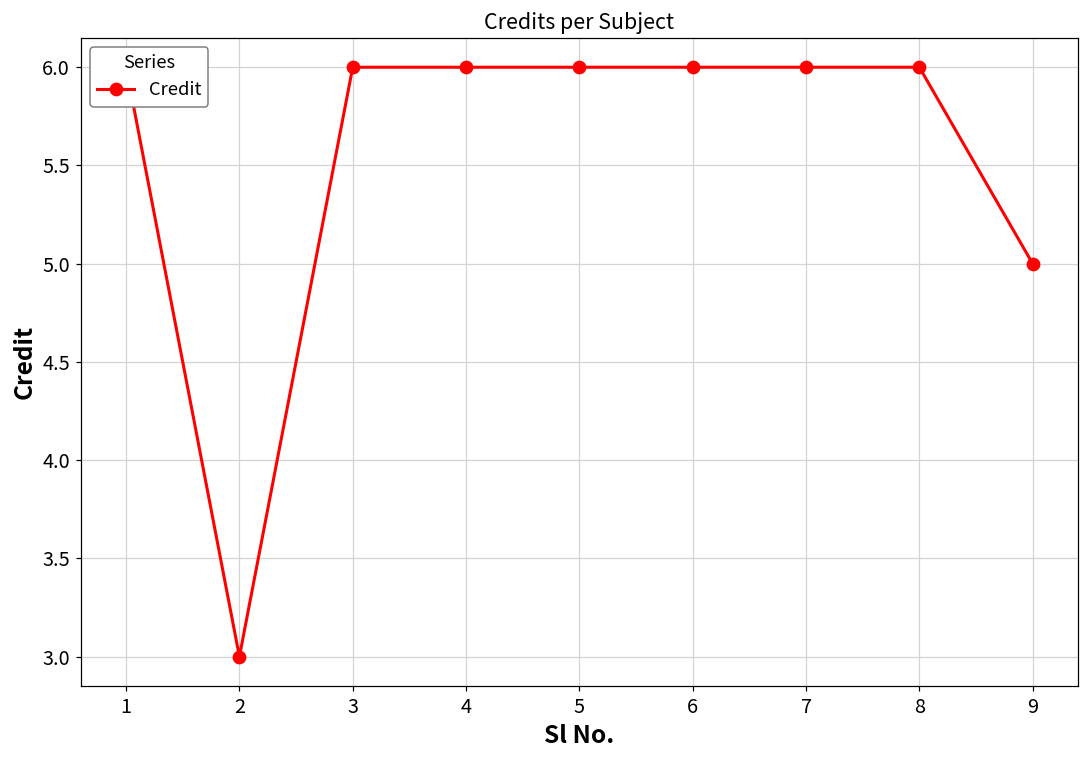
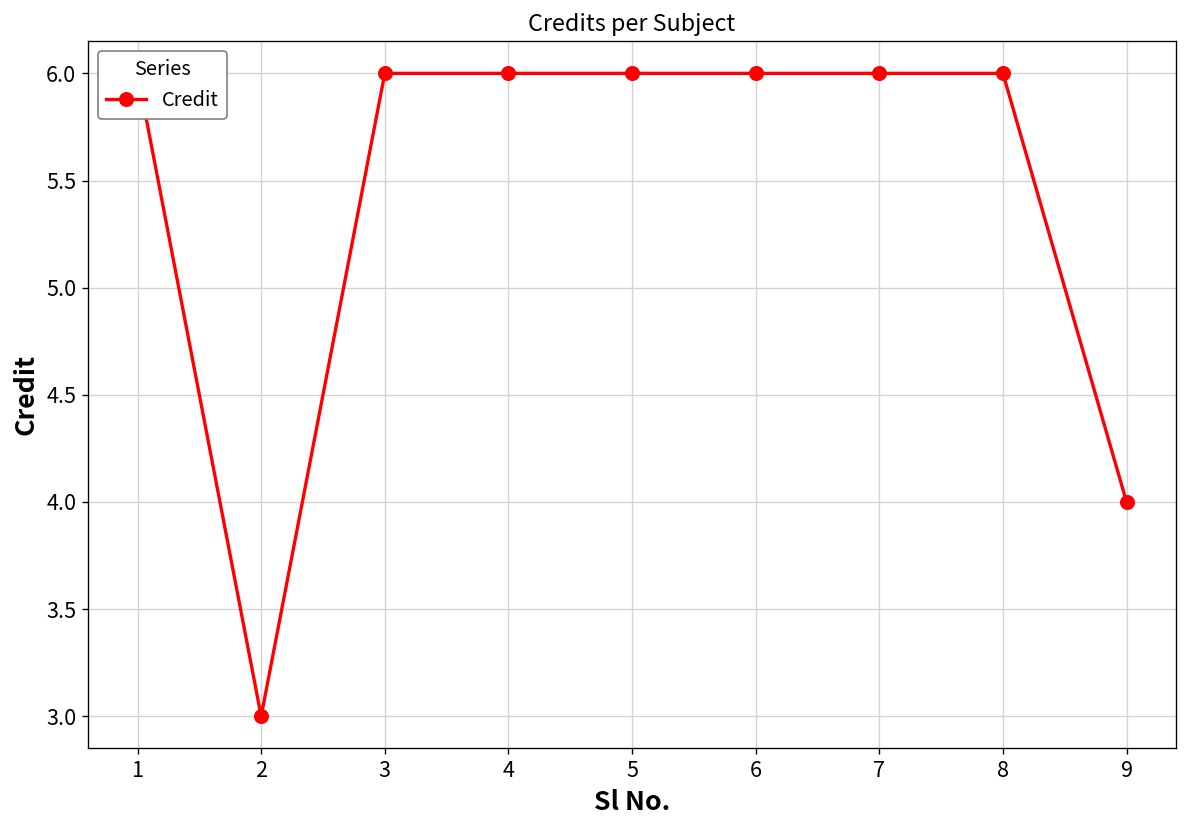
  {
    "2": 3,
    "3": 6,
    "4": 6,
    "5": 6,
    "6": 6,
    "7": 6,
    "8": 6,
-   "9": 5
+   "9": 4
  }
